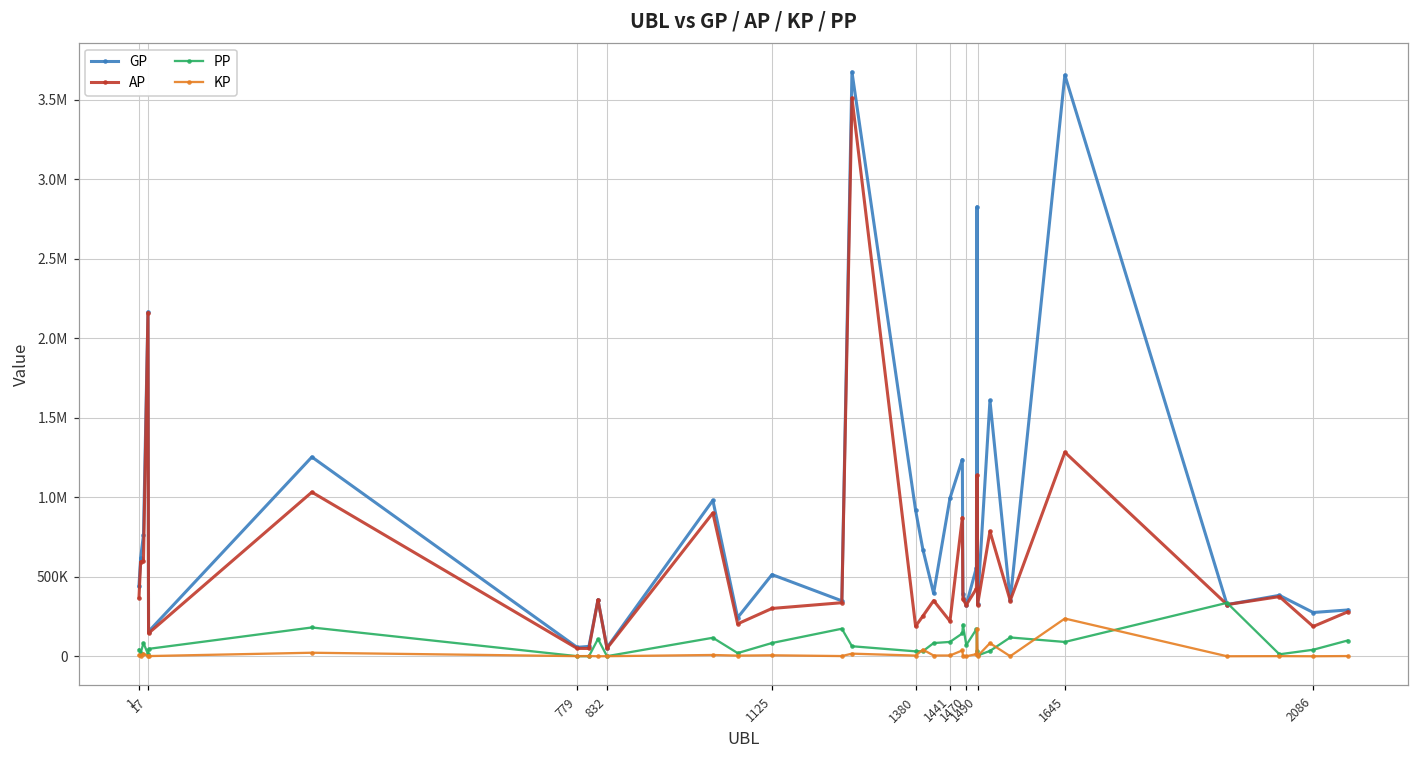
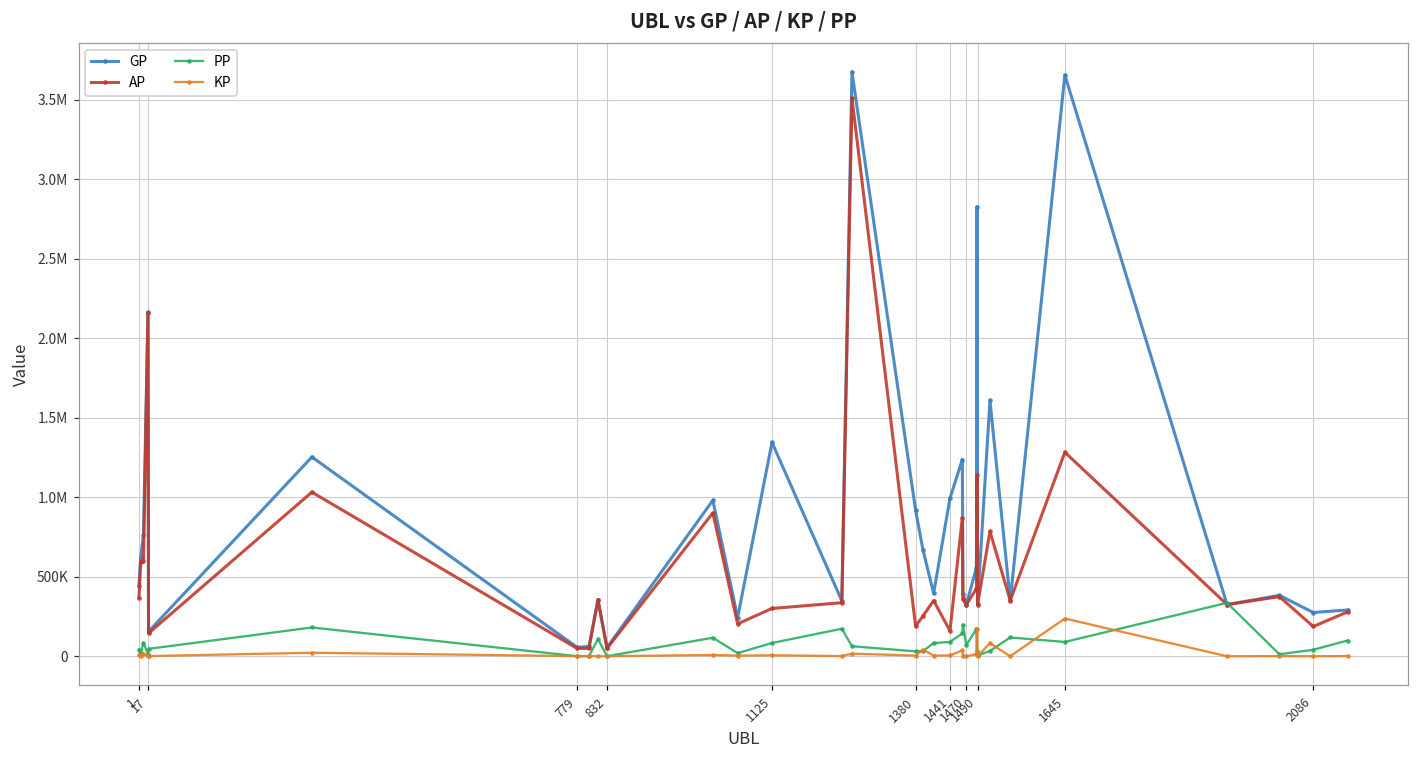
  {
    "GP": {
      "1": 440000,
-     "1125": 510000,
+     "1125": 1350000,
      "1380": 920000,
      "1441": 990000,
      "1645": 3650000,
      "2086": 280000
    },
    "AP": {
      "1": 370000,
      "1125": 300000,
      "1380": 190000,
-     "1441": 220000,
+     "1441": 160000,
      "1645": 1280000,
      "2086": 190000
    },
    "PP": {
      "1": 40000,
      "1125": 80000,
      "1380": 30000,
      "1441": 90000,
      "1470": 70000,
      "1645": 90000,
      "2086": 40000
    },
    "KP": {
      "1125": 10000,
      "1380": 0,
      "1441": 0,
      "1470": 0,
      "1645": 240000,
      "2086": 0
    }
  }
